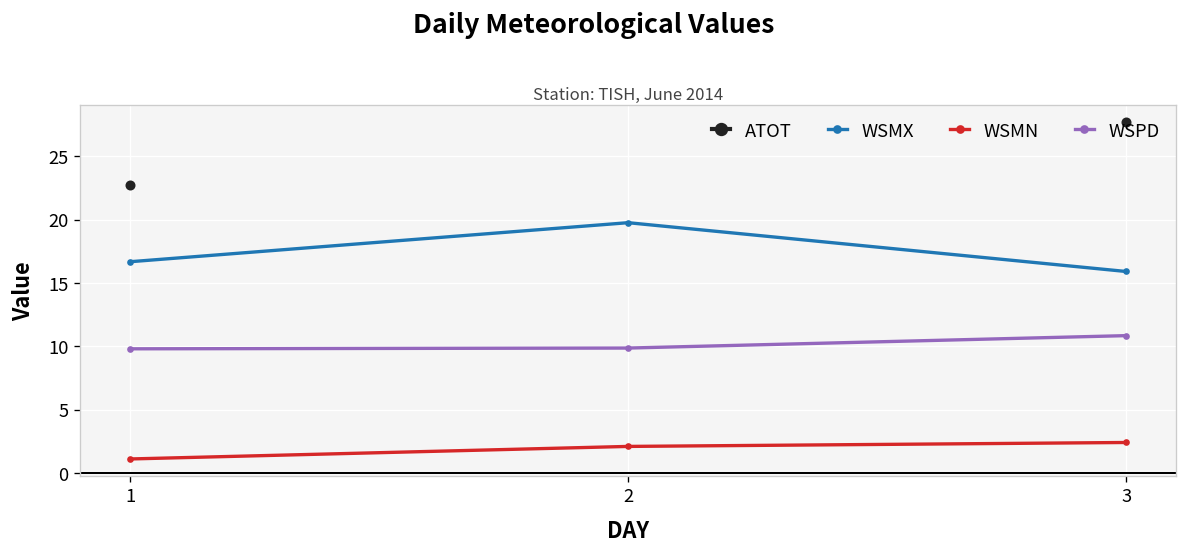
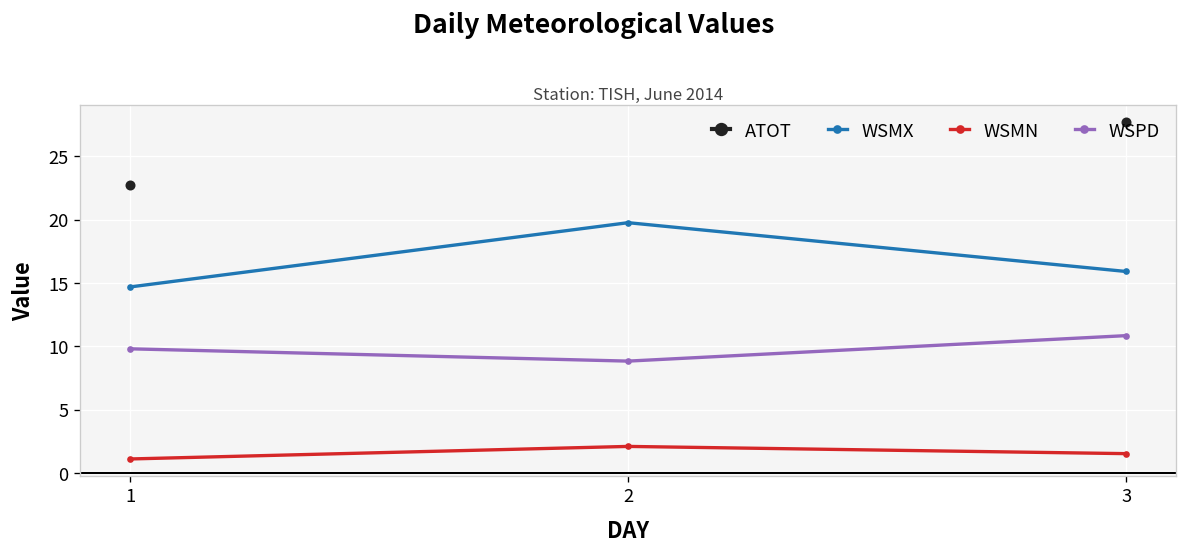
  {
    "ATOT": {
      "1": 22.7,
      "3": 27.7
    },
    "WSMX": {
-     "1": 16.7,
+     "1": 14.7,
      "2": 19.8,
      "3": 15.9
    },
    "WSMN": {
      "1": 1.1,
      "2": 2.1,
-     "3": 2.4
+     "3": 1.5
    },
    "WSPD": {
      "1": 9.8,
-     "2": 9.9,
+     "2": 8.8,
      "3": 10.8
    }
  }
